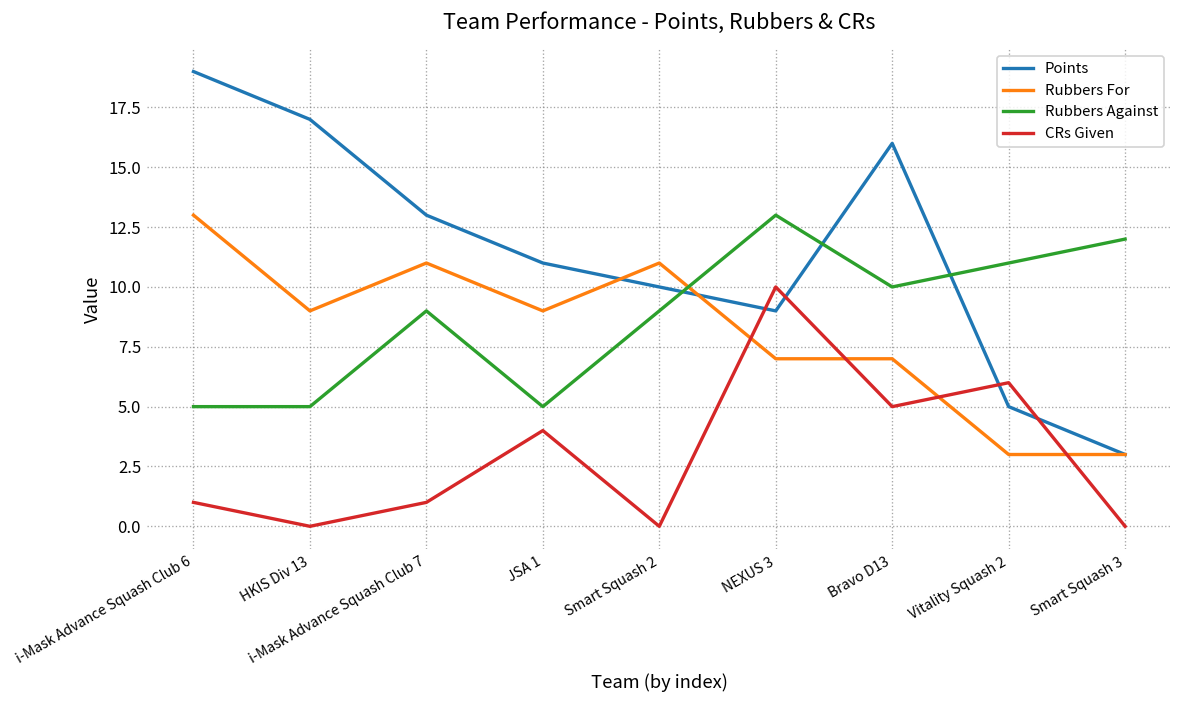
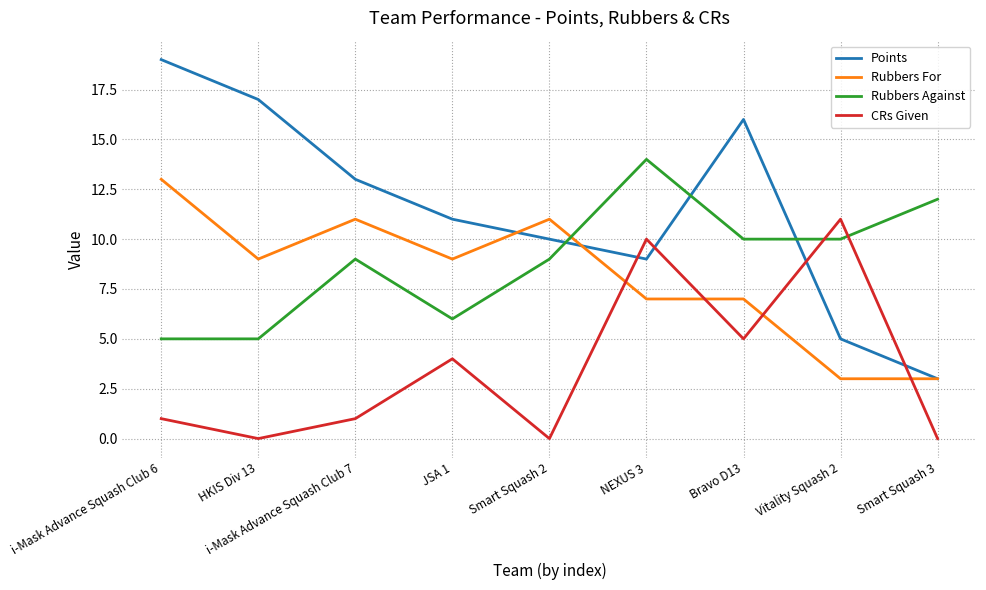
  {
    "Points": {
      "i-Mask Advance Squash Club 6": 19,
      "HKIS Div 13": 17,
      "i-Mask Advance Squash Club 7": 13,
      "JSA 1": 11,
      "Smart Squash 2": 10,
      "NEXUS 3": 9,
      "Bravo D13": 16,
      "Vitality Squash 2": 5
    },
    "Rubbers For": {
      "i-Mask Advance Squash Club 6": 13,
      "HKIS Div 13": 9,
      "i-Mask Advance Squash Club 7": 11,
      "JSA 1": 9,
      "Smart Squash 2": 11,
      "NEXUS 3": 7,
      "Bravo D13": 7,
      "Vitality Squash 2": 3
    },
    "Rubbers Against": {
      "i-Mask Advance Squash Club 6": 5,
      "HKIS Div 13": 5,
      "i-Mask Advance Squash Club 7": 9,
-     "JSA 1": 5,
+     "JSA 1": 6,
      "Smart Squash 2": 9,
-     "NEXUS 3": 13,
+     "NEXUS 3": 14,
      "Bravo D13": 10,
-     "Vitality Squash 2": 11,
+     "Vitality Squash 2": 10,
      "Smart Squash 3": 12
    },
    "CRs Given": {
      "i-Mask Advance Squash Club 6": 1,
      "HKIS Div 13": 0,
      "i-Mask Advance Squash Club 7": 1,
      "JSA 1": 4,
      "Smart Squash 2": 0,
      "NEXUS 3": 10,
      "Bravo D13": 5,
-     "Vitality Squash 2": 6,
+     "Vitality Squash 2": 11,
      "Smart Squash 3": 0
    }
  }
